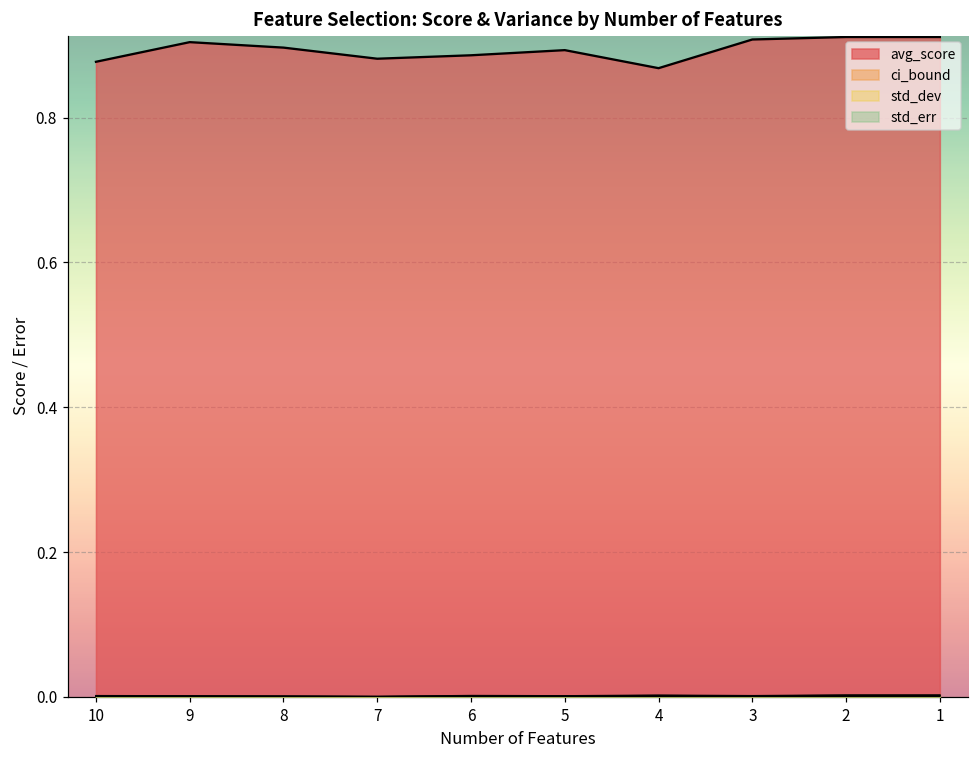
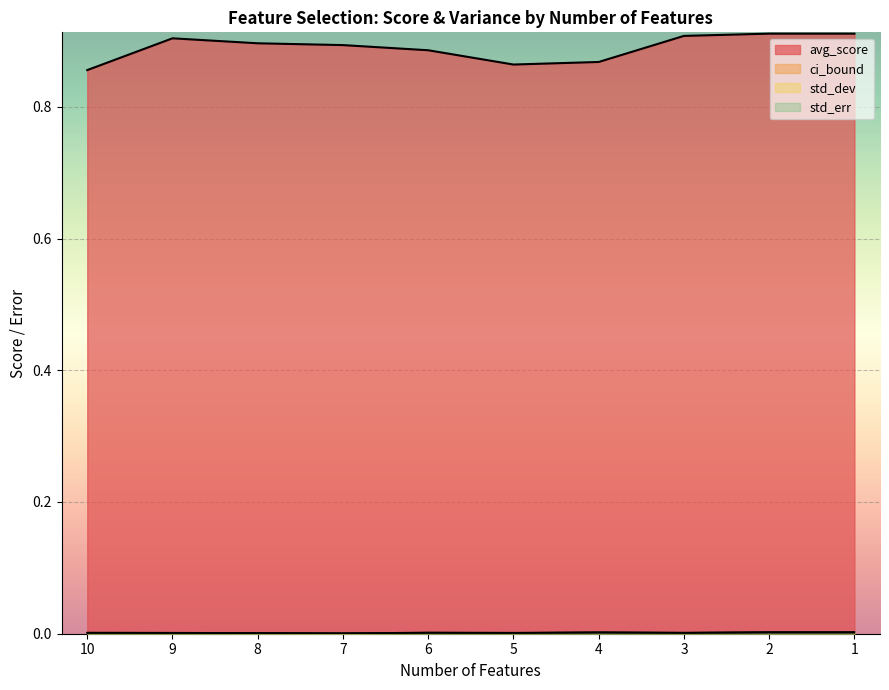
  {
    "avg_score": {
-     "10": 0.88,
+     "10": 0.86,
      "9": 0.90,
      "8": 0.90,
-     "7": 0.88,
+     "7": 0.89,
      "6": 0.89,
-     "5": 0.89,
+     "5": 0.86,
      "4": 0.87,
      "3": 0.91,
      "2": 0.91,
      "1": 0.91
    }
  }
